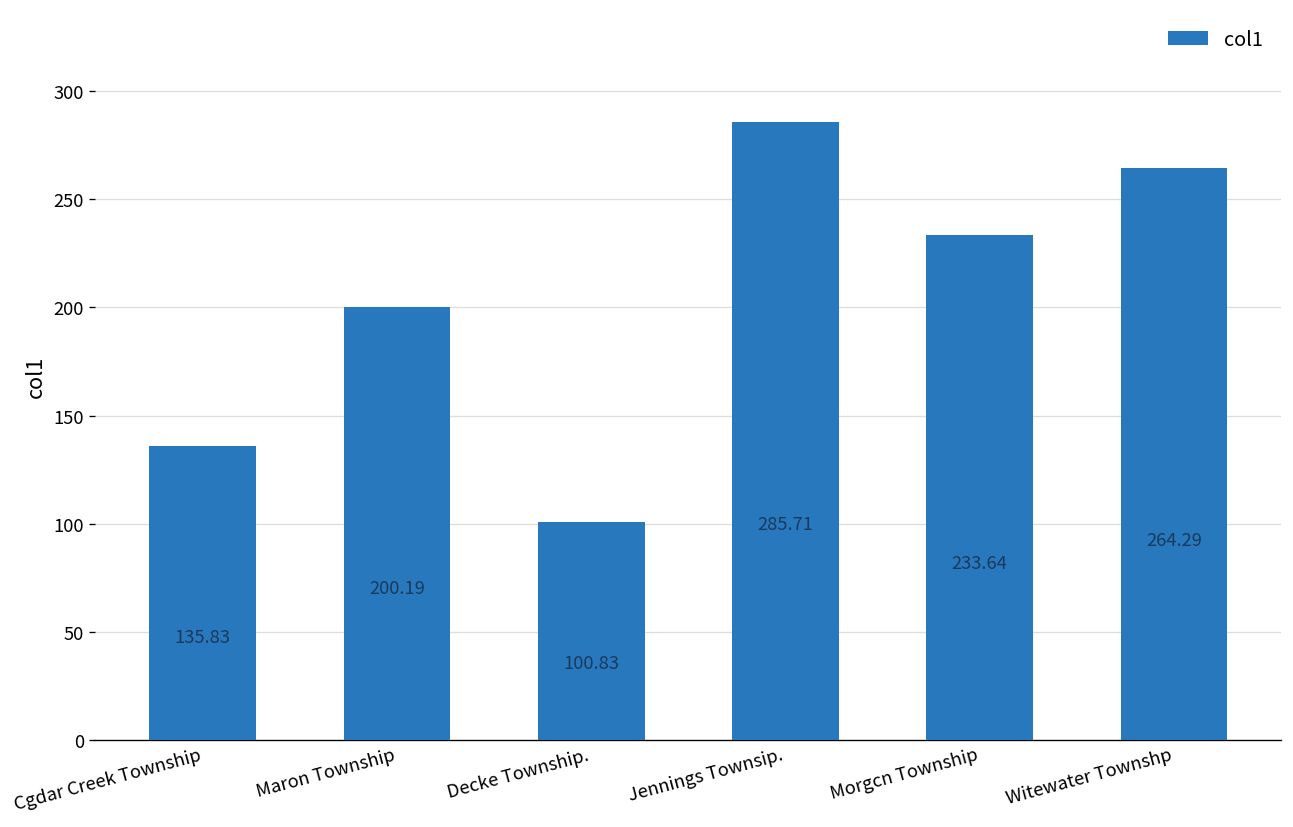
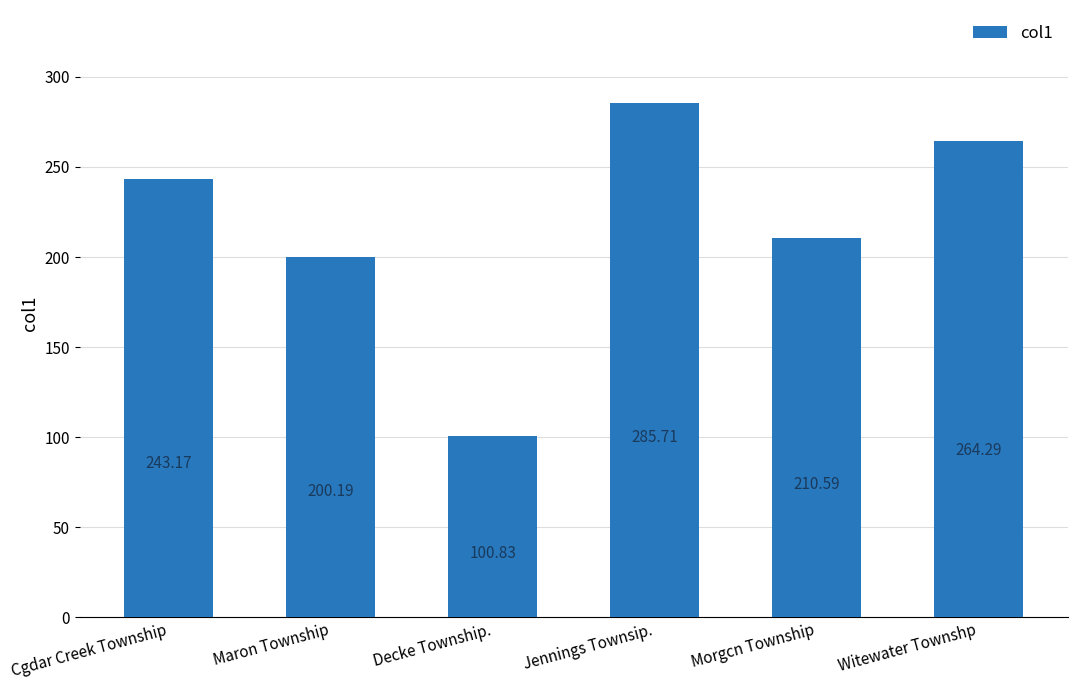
  {
-   "Cgdar Creek Township": 135.83,
+   "Cgdar Creek Township": 243.17,
    "Maron Township": 200.19,
    "Decke Township.": 100.83,
    "Jennings Townsip.": 285.71,
-   "Morgcn Township": 233.64,
+   "Morgcn Township": 210.59,
    "Witewater Townshp": 264.29
  }
